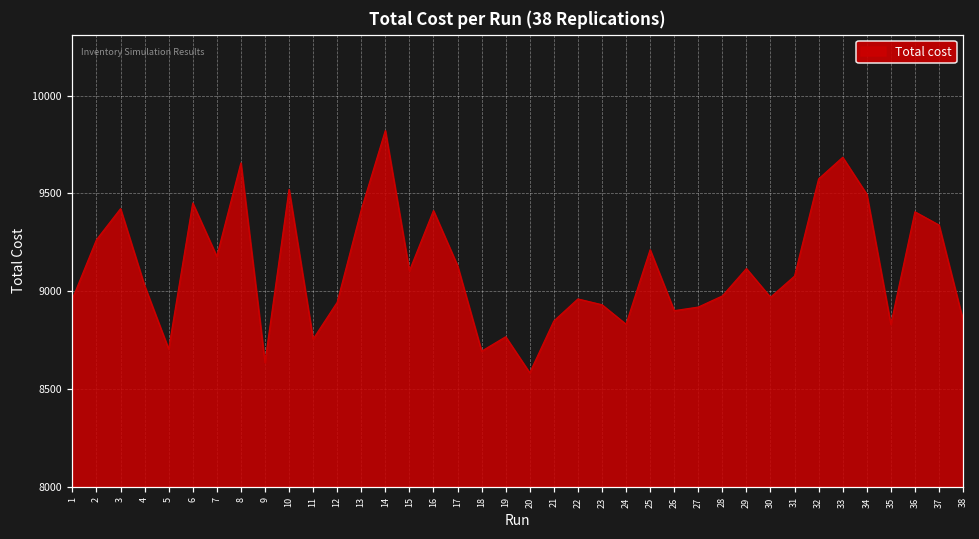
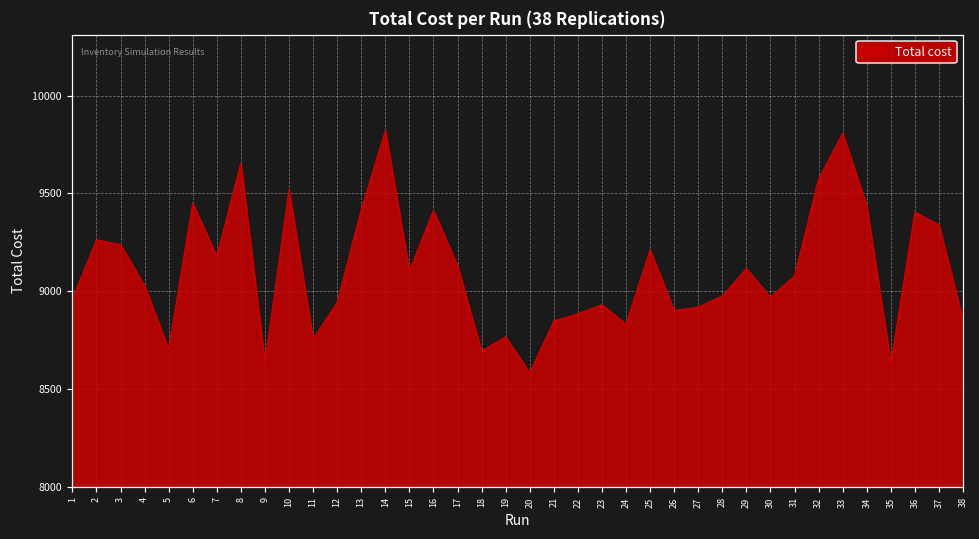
  {
    "1": 8960,
    "2": 9260,
-   "3": 9420,
+   "3": 9240,
    "4": 9030,
    "5": 8700,
    "6": 9450,
    "7": 9180,
    "8": 9660,
    "9": 8630,
    "10": 9520,
    "11": 8750,
    "12": 8940,
    "13": 9420,
    "14": 9820,
    "15": 9100,
    "16": 9410,
    "17": 9130,
    "18": 8690,
    "19": 8770,
    "20": 8580,
    "21": 8850,
-   "22": 8960,
+   "22": 8880,
    "23": 8930,
    "24": 8830,
    "25": 9210,
    "26": 8900,
    "27": 8920,
    "28": 8980,
    "29": 9120,
    "30": 8970,
    "31": 9080,
    "32": 9570,
-   "33": 9680,
-   "34": 9500,
-   "35": 8830,
+   "33": 9810,
+   "34": 9440,
+   "35": 8630,
    "36": 9410,
    "37": 9340,
    "38": 8850
  }
